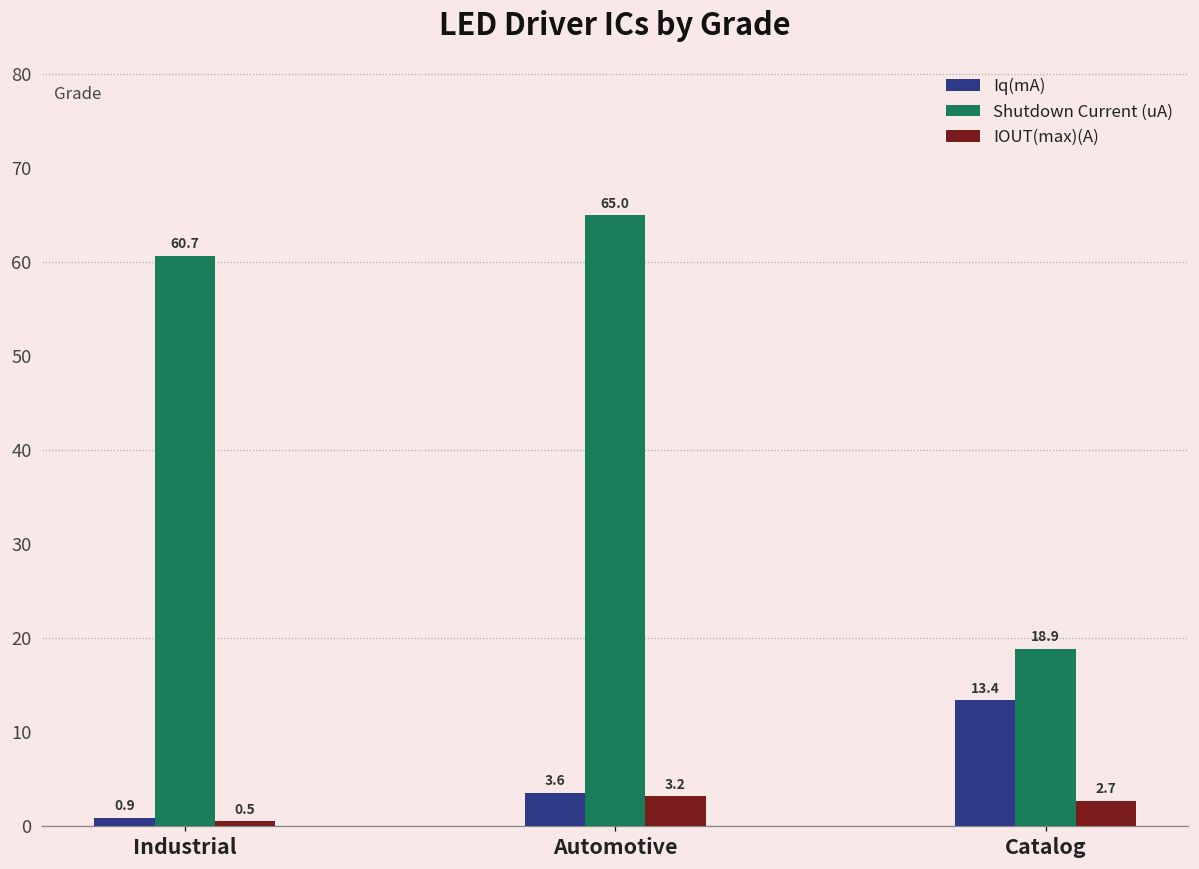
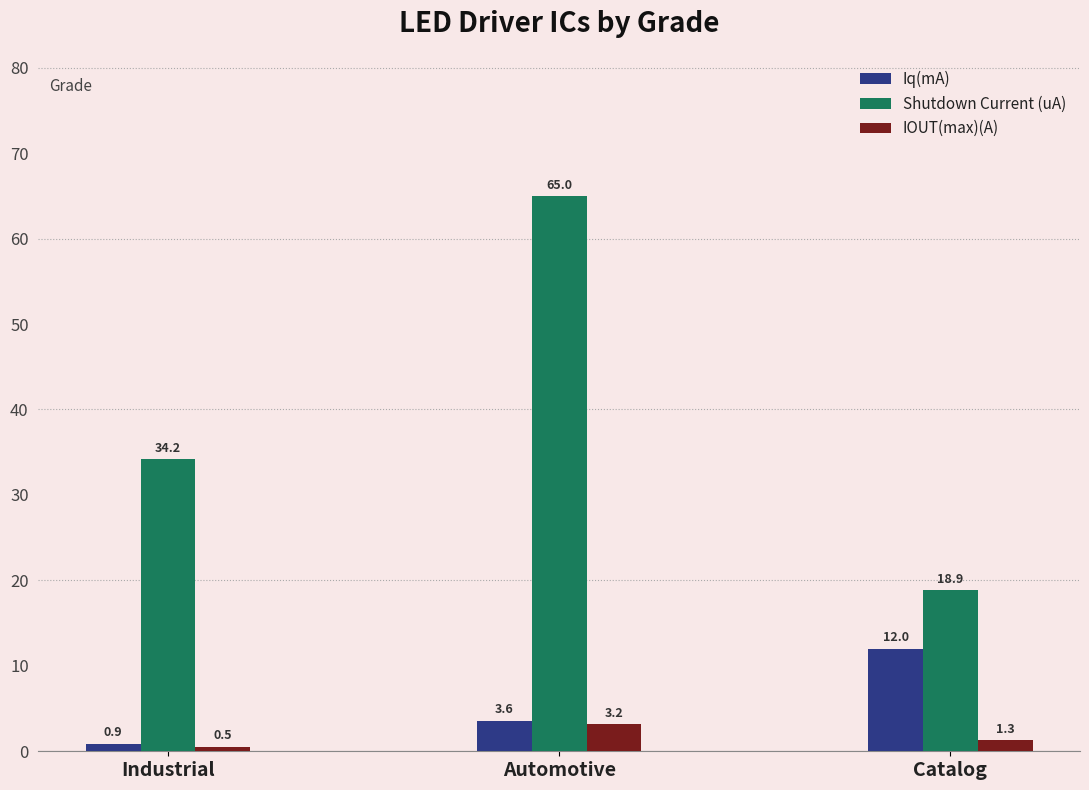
  {
    "Iq(mA)": {
      "Industrial": 0.9,
      "Automotive": 3.6,
-     "Catalog": 13.4
+     "Catalog": 12.0
    },
    "Shutdown Current (uA)": {
-     "Industrial": 60.7,
+     "Industrial": 34.2,
      "Automotive": 65.0,
      "Catalog": 18.9
    },
    "IOUT(max)(A)": {
      "Industrial": 0.5,
      "Automotive": 3.2,
-     "Catalog": 2.7
+     "Catalog": 1.3
    }
  }
